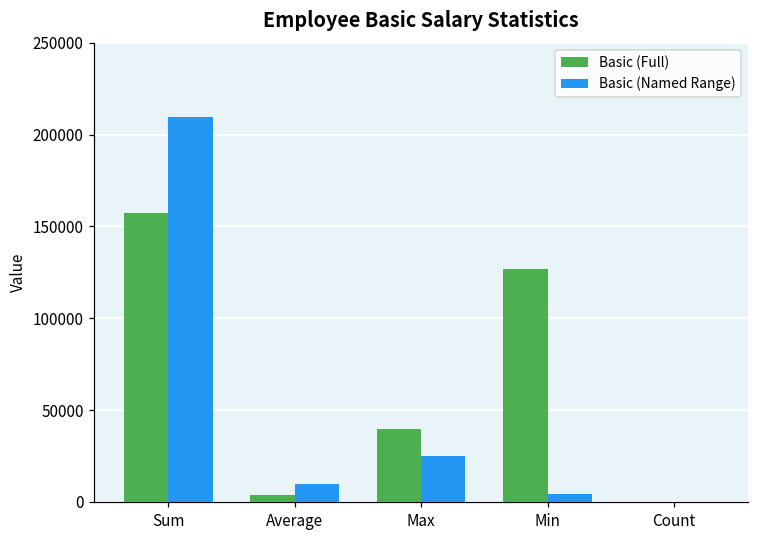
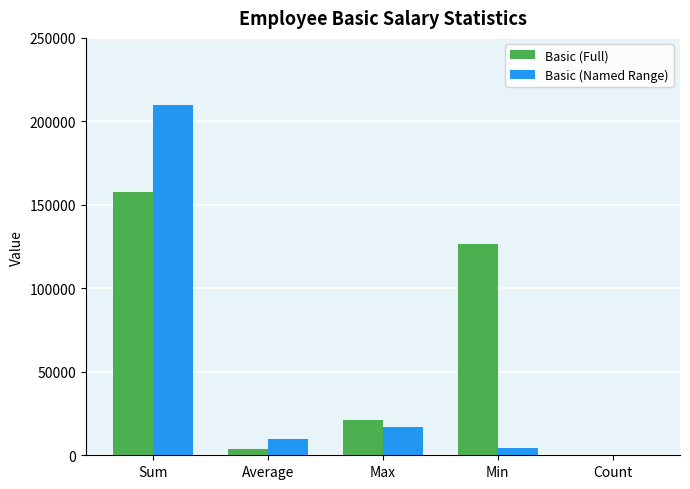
  {
    "Basic (Full)": {
      "Sum": 157000,
      "Average": 4000,
-     "Max": 40000,
+     "Max": 21000,
      "Min": 127000
    },
    "Basic (Named Range)": {
      "Sum": 210000,
      "Average": 10000,
-     "Max": 25000,
+     "Max": 17000,
      "Min": 5000
    }
  }
